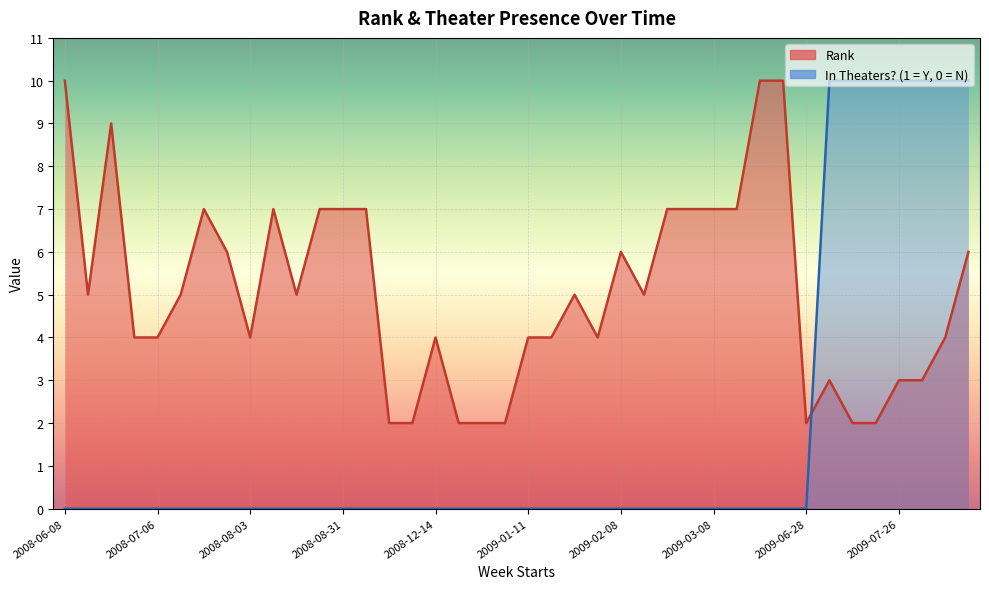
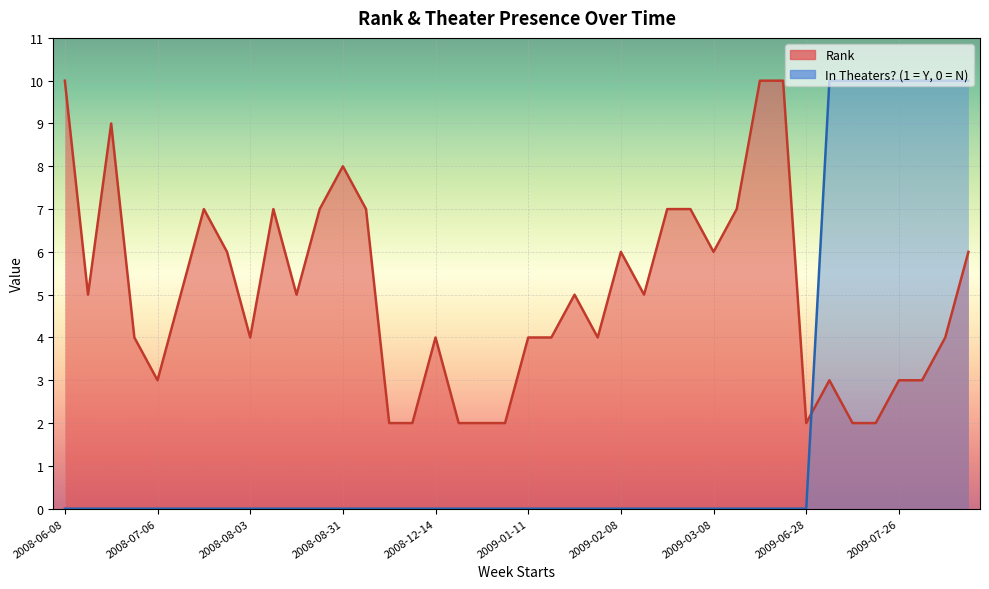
  {
    "Rank": {
      "2008-06-08": 10,
-     "2008-07-06": 4,
+     "2008-07-06": 3,
      "2008-08-03": 4,
-     "2008-08-31": 7,
+     "2008-08-31": 8,
      "2008-12-14": 4,
      "2009-01-11": 4,
      "2009-02-08": 6,
-     "2009-03-08": 7,
+     "2009-03-08": 6,
      "2009-06-28": 2,
      "2009-07-26": 3
    },
    "In Theaters? (1 = Y, 0 = N)": {
      "2008-06-08": 0,
      "2008-07-06": 0,
      "2008-08-03": 0,
      "2008-08-31": 0,
      "2008-12-14": 0,
      "2009-01-11": 0,
      "2009-02-08": 0,
      "2009-03-08": 0,
      "2009-06-28": 0
    }
  }
